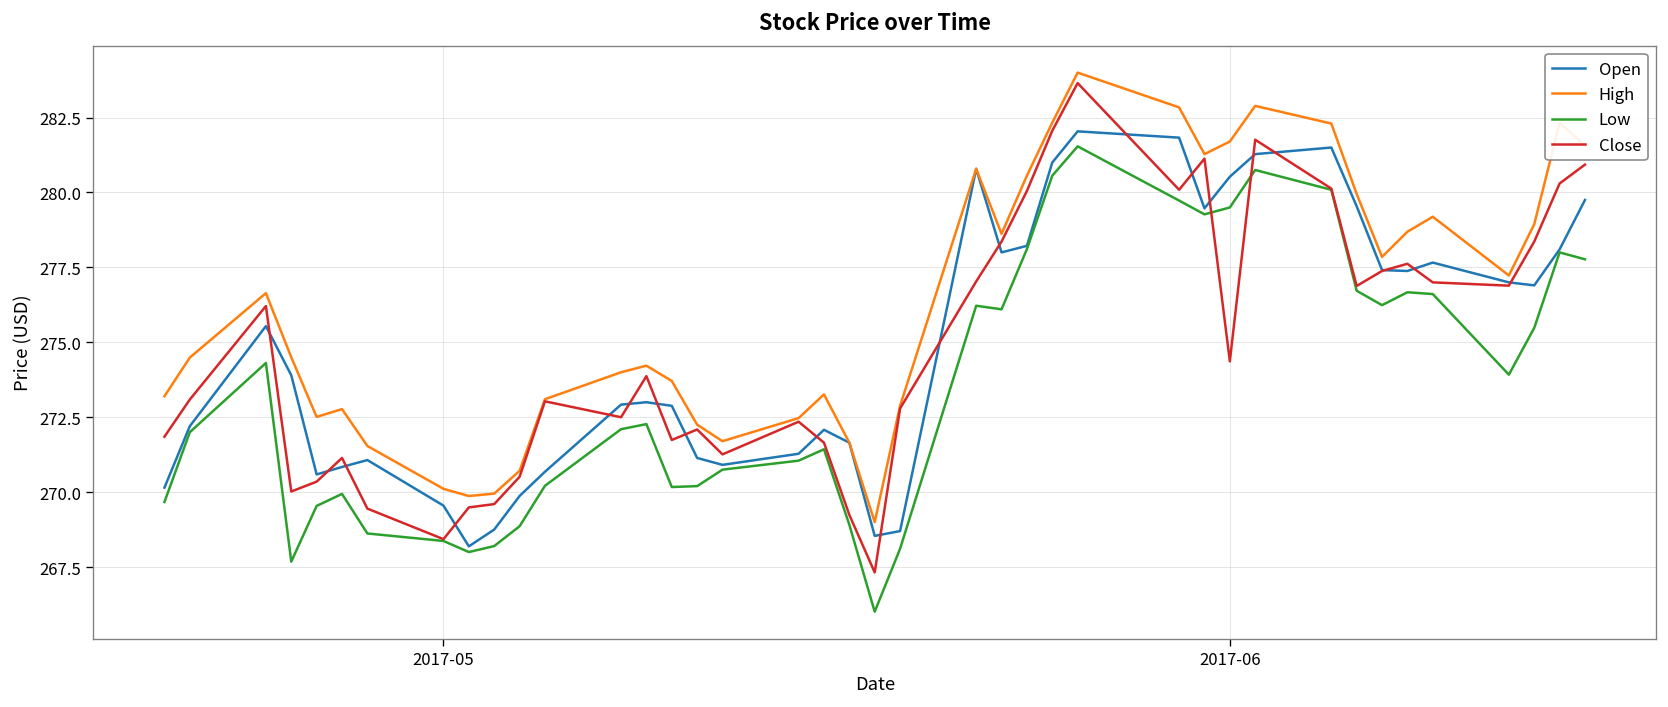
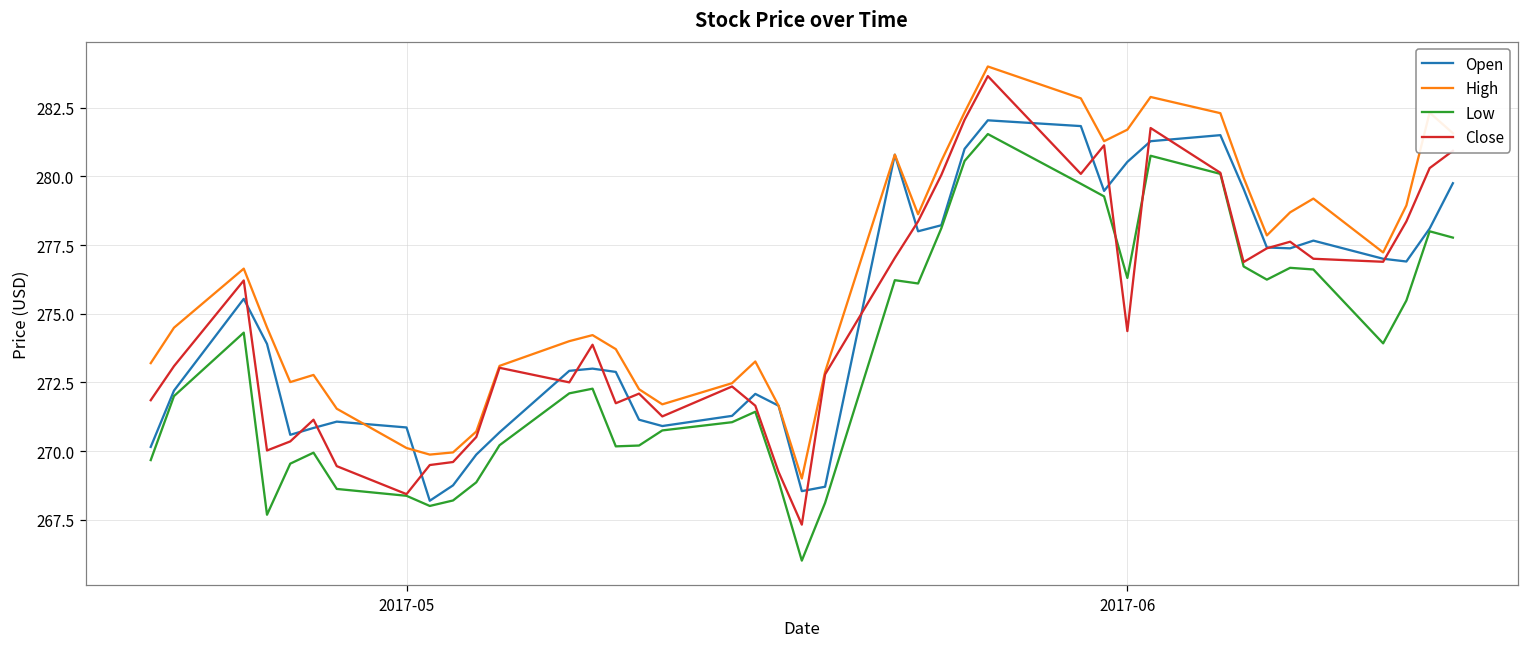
  {
    "Open": {
-     "2017-05": 269.5,
+     "2017-05": 270.9,
      "2017-06": 280.5
    },
    "High": {
      "2017-05": 270.1,
      "2017-06": 281.7
    },
    "Low": {
-     "2017-06": 279.5
+     "2017-06": 276.3
    },
    "Close": {
      "2017-06": 274.4
    }
  }
